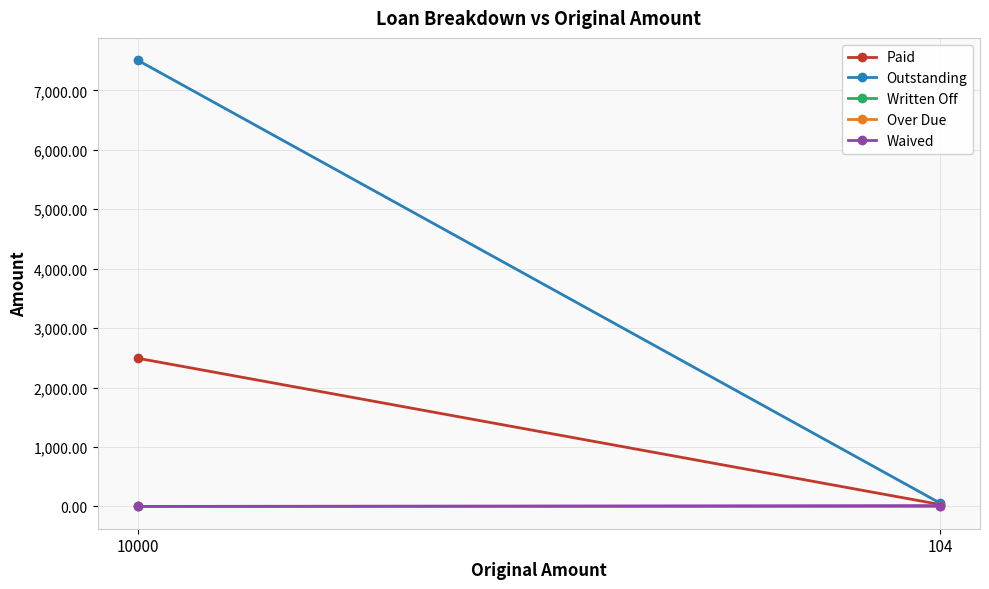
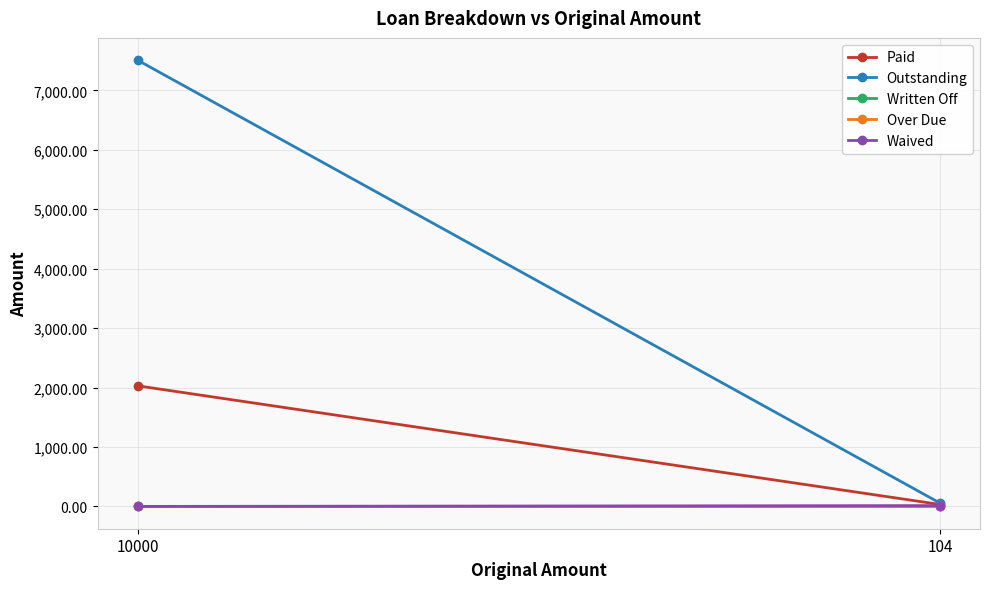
  {
    "Paid": {
-     "10000": "2,500"
+     "10000": "2,000"
    },
    "Outstanding": {
      "10000": "7,500"
    },
    "Waived": {
      "10000": "0"
    }
  }
